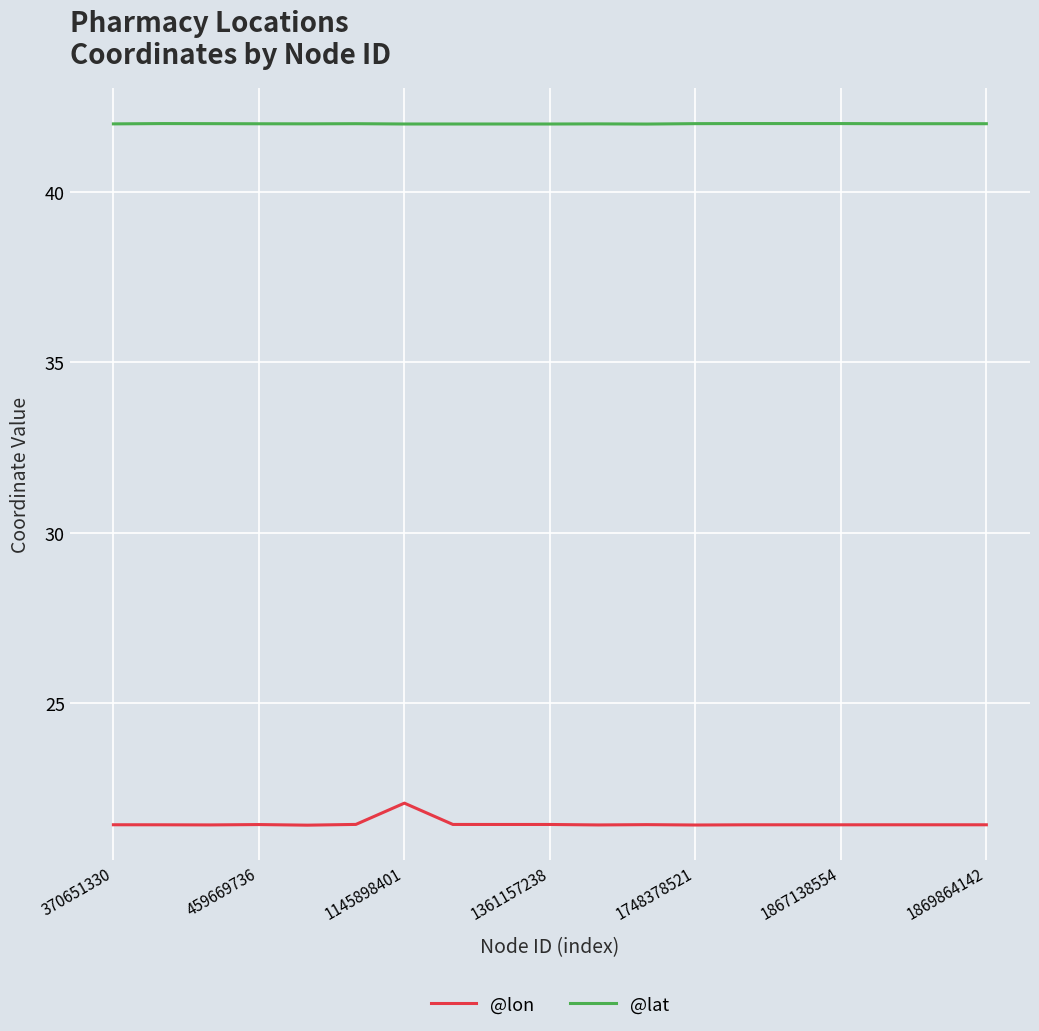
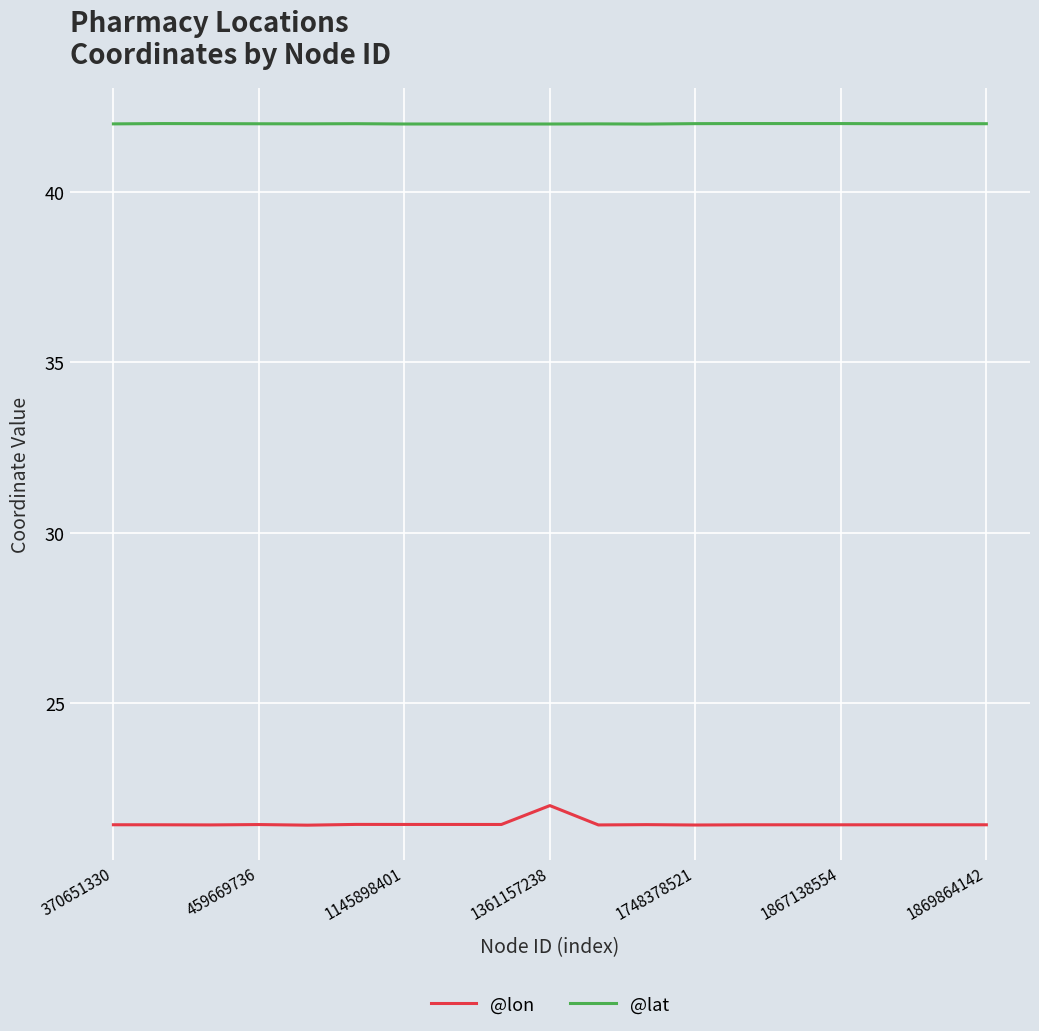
  {
    "@lon": {
      "370651330": 21.4,
      "459669736": 21.4,
-     "1145898401": 22.1,
-     "1361157238": 21.4,
+     "1145898401": 21.4,
+     "1361157238": 22.0,
      "1748378521": 21.4,
      "1867138554": 21.4,
      "1869864142": 21.4
    },
    "@lat": {
      "370651330": 42.0,
      "459669736": 42.0,
      "1145898401": 42.0,
      "1361157238": 42.0,
      "1748378521": 42.0,
      "1867138554": 42.0,
      "1869864142": 42.0
    }
  }
